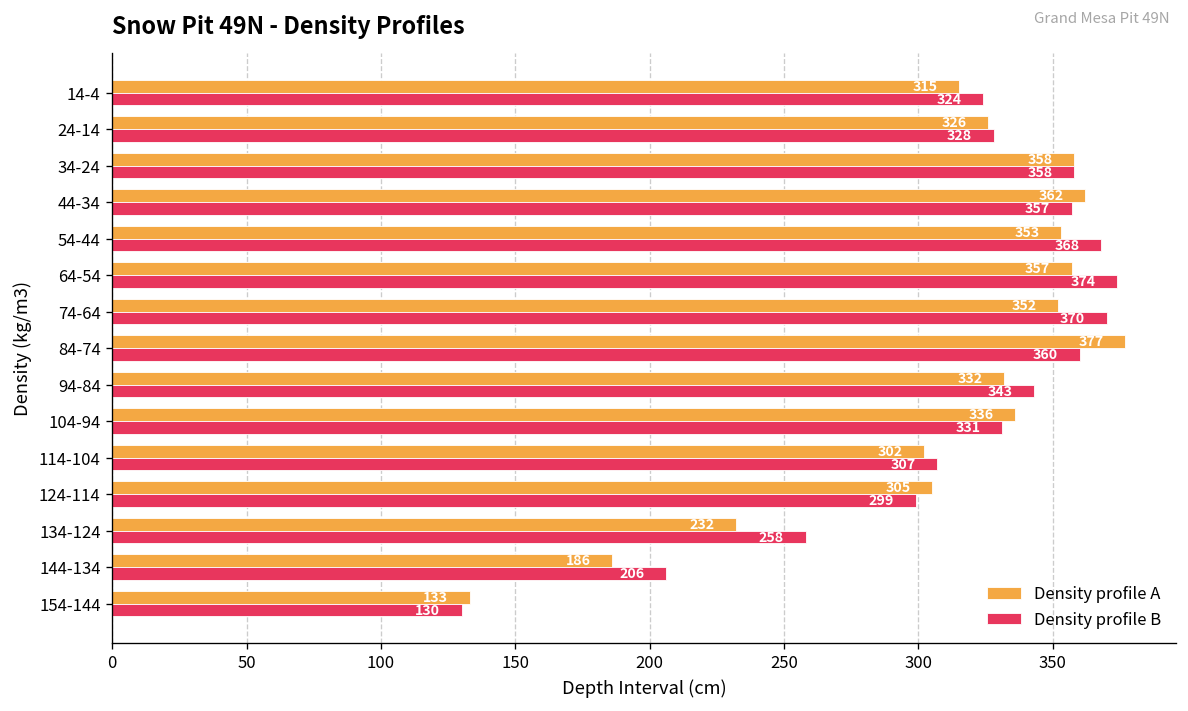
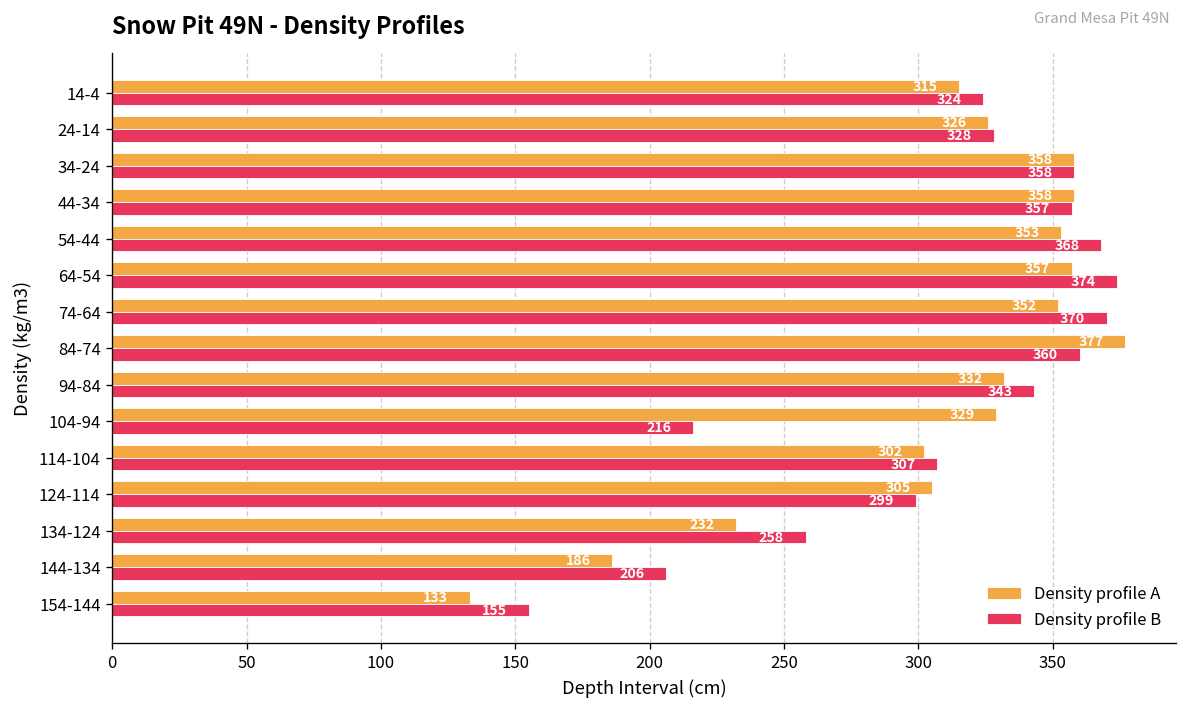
  {
    "Density profile A": {
      "14-4": 315,
      "24-14": 326,
-     "44-34": 362,
+     "44-34": 358,
      "54-44": 353,
      "64-54": 357,
      "74-64": 352,
      "84-74": 377,
      "94-84": 332,
-     "104-94": 336,
+     "104-94": 329,
      "114-104": 302,
      "124-114": 305,
      "134-124": 232,
      "144-134": 186,
      "154-144": 133
    },
    "Density profile B": {
      "14-4": 324,
      "24-14": 328,
      "54-44": 368,
      "64-54": 374,
      "74-64": 370,
      "84-74": 360,
      "94-84": 343,
-     "104-94": 331,
+     "104-94": 216,
      "114-104": 307,
      "124-114": 299,
      "134-124": 258,
      "144-134": 206,
-     "154-144": 130
+     "154-144": 155
    }
  }
